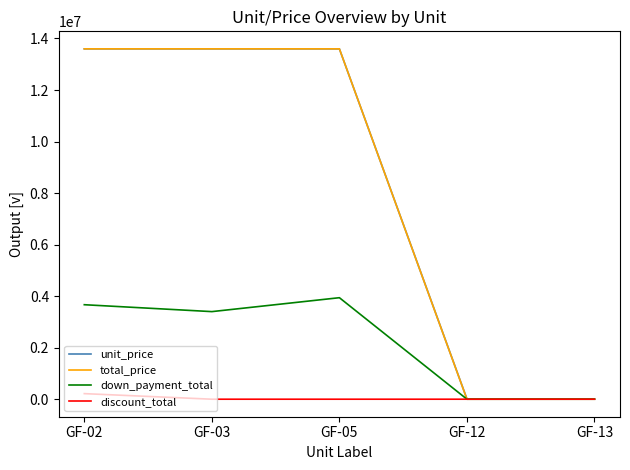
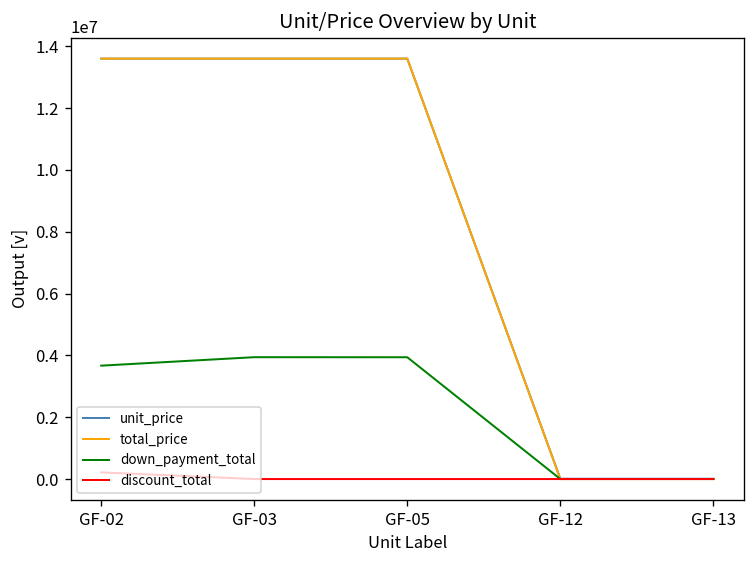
  {
    "total_price": {
      "GF-02": 13600000,
      "GF-03": 13600000,
      "GF-05": 13600000
    },
    "down_payment_total": {
      "GF-02": 3700000,
-     "GF-03": 3400000,
+     "GF-03": 3900000,
      "GF-05": 3900000
    },
    "discount_total": {
      "GF-05": 0
    }
  }
